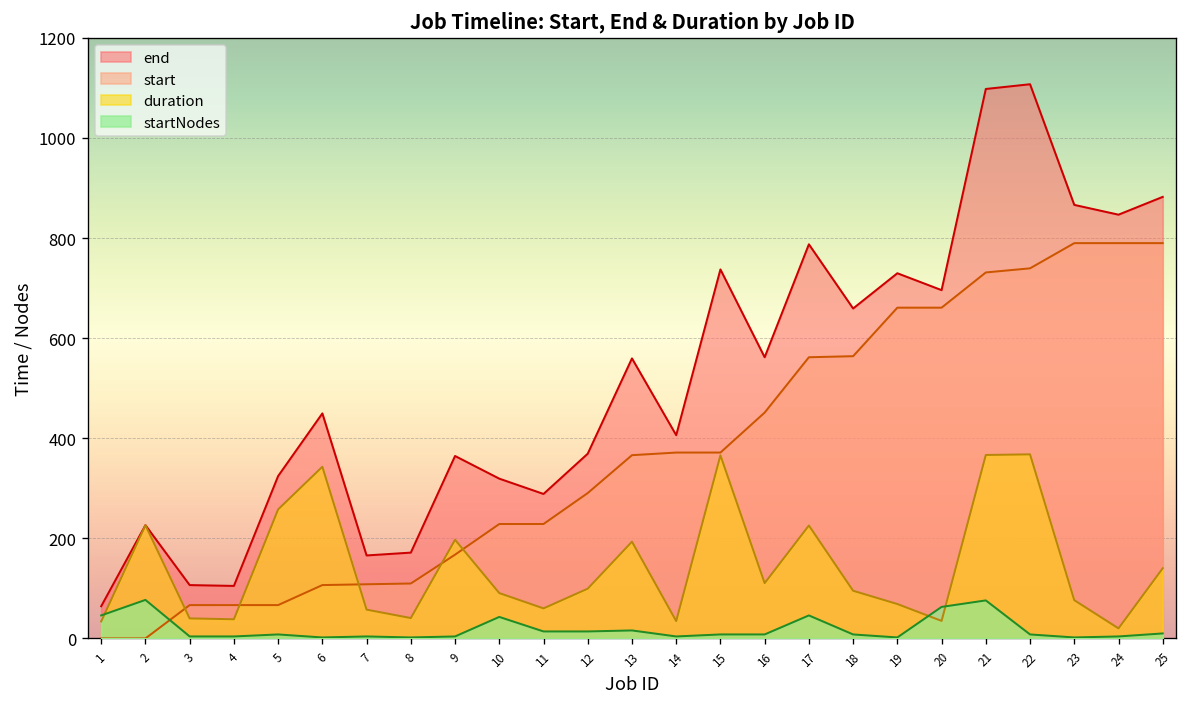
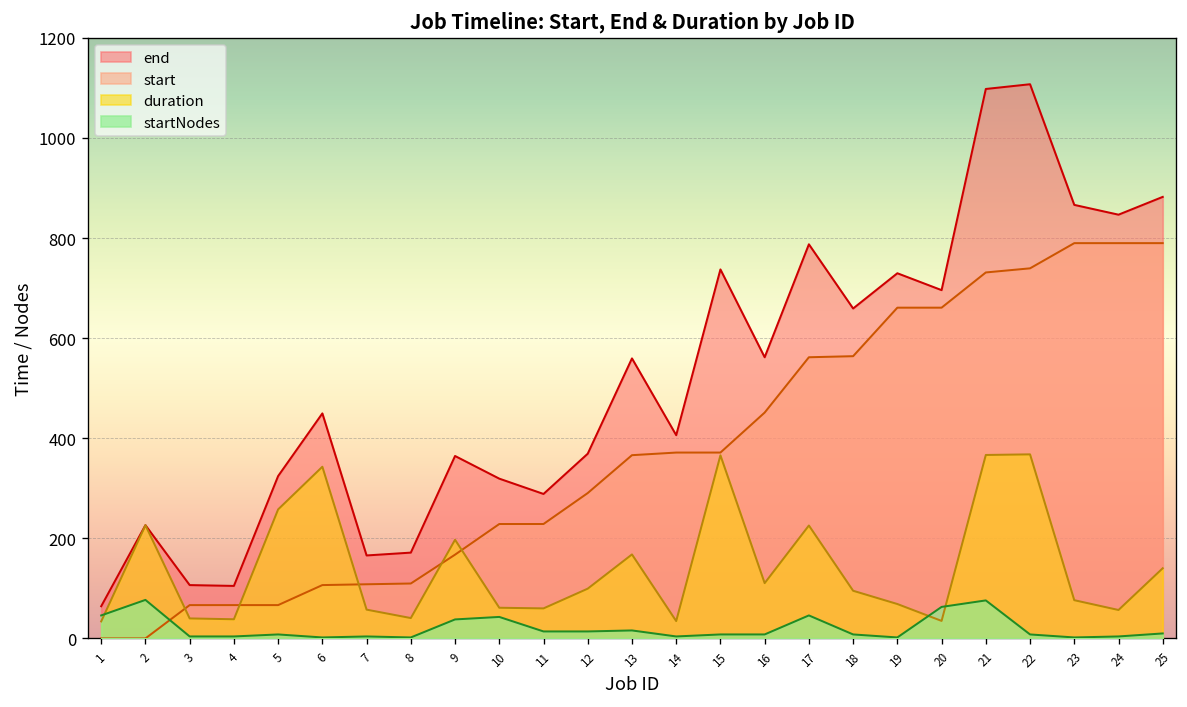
  {
    "duration": {
      "1": 30,
      "3": 40,
      "4": 40,
      "5": 260,
      "6": 340,
      "7": 60,
      "8": 40,
      "9": 200,
-     "10": 90,
+     "10": 60,
      "11": 60,
      "12": 100,
-     "13": 190,
+     "13": 170,
      "14": 30,
      "16": 110,
      "17": 230,
      "18": 100,
      "19": 70,
      "20": 40,
      "21": 370,
      "22": 370,
      "23": 80,
-     "24": 20,
+     "24": 60,
      "25": 140
    },
    "startNodes": {
      "1": 50,
      "2": 80,
      "3": 0,
      "4": 0,
      "5": 10,
      "6": 0,
      "7": 0,
      "8": 0,
-     "9": 0,
+     "9": 40,
      "10": 40,
      "11": 10,
      "12": 10,
      "13": 20,
      "14": 0,
      "15": 10,
      "16": 10,
      "17": 50,
      "18": 10,
      "19": 0,
      "20": 60,
      "21": 80,
      "22": 10,
      "23": 0,
      "24": 0,
      "25": 10
    }
  }
